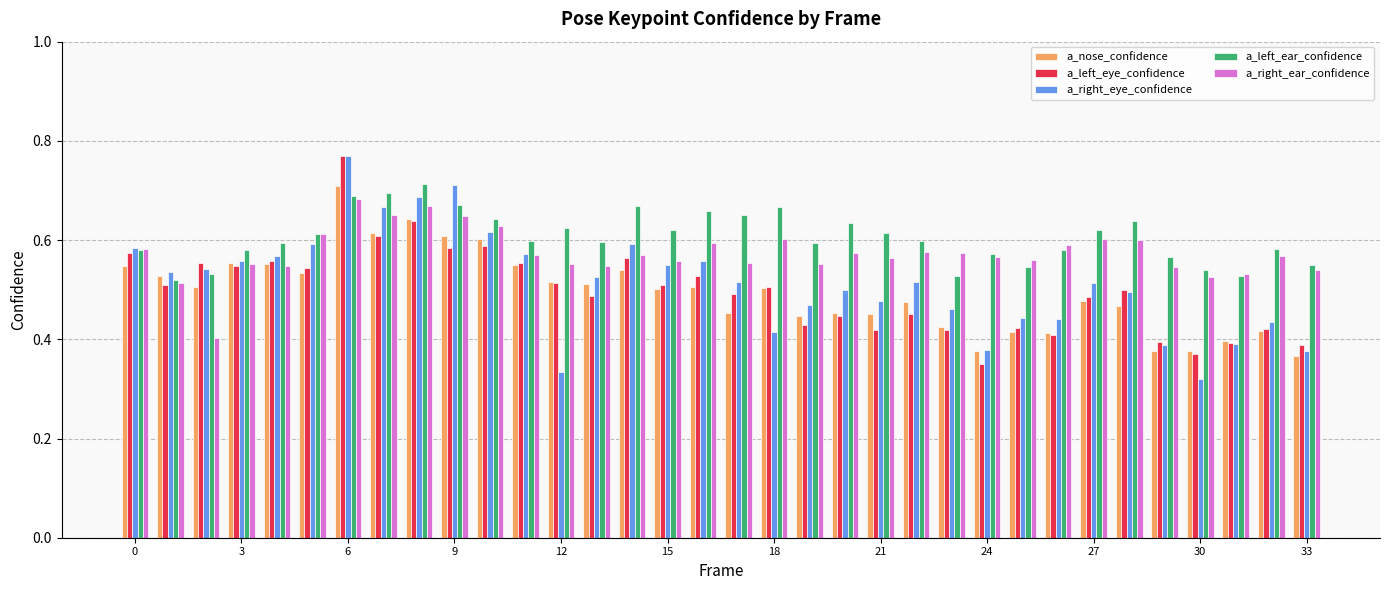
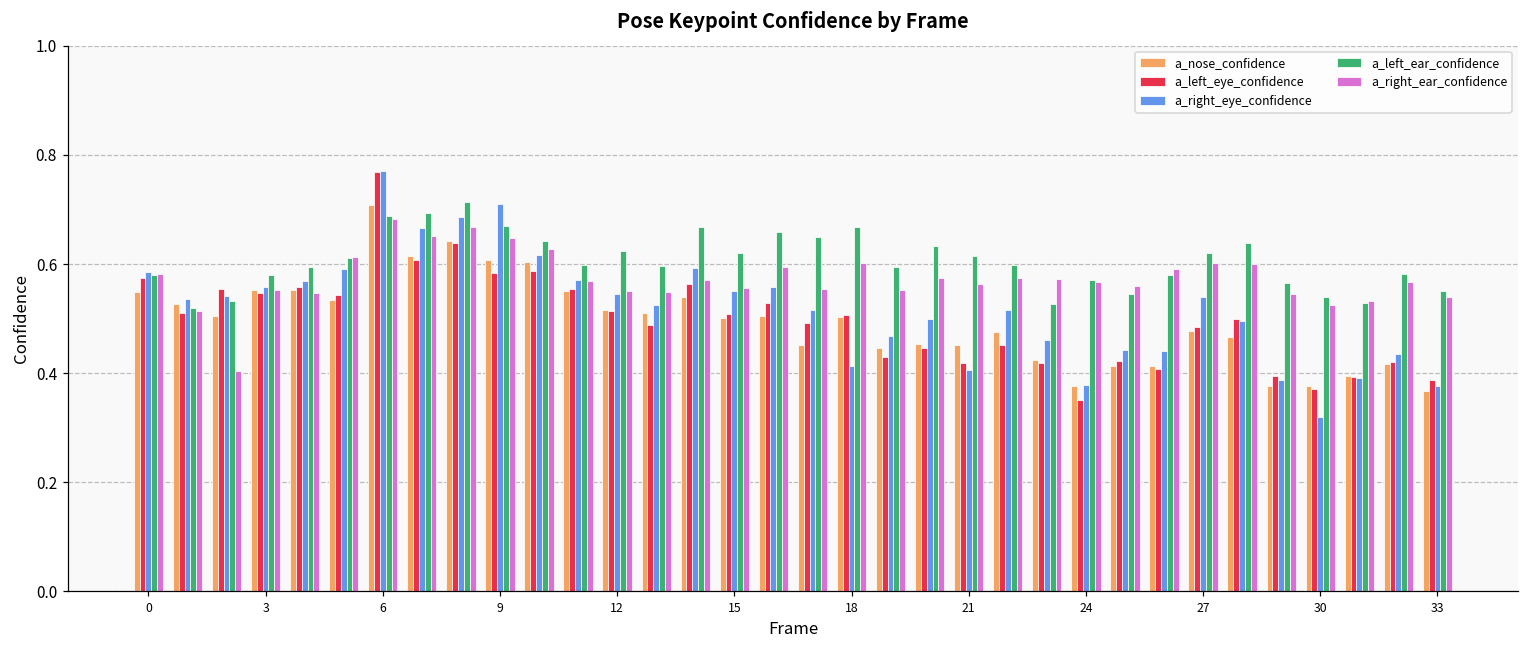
  {
    "a_right_eye_confidence": {
      "0": 0.58,
      "3": 0.56,
      "6": 0.77,
      "9": 0.71,
-     "12": 0.33,
+     "12": 0.55,
      "15": 0.55,
      "18": 0.41,
-     "21": 0.48,
+     "21": 0.41,
      "24": 0.38,
-     "27": 0.51,
+     "27": 0.54,
      "30": 0.32,
      "33": 0.38
    }
  }
